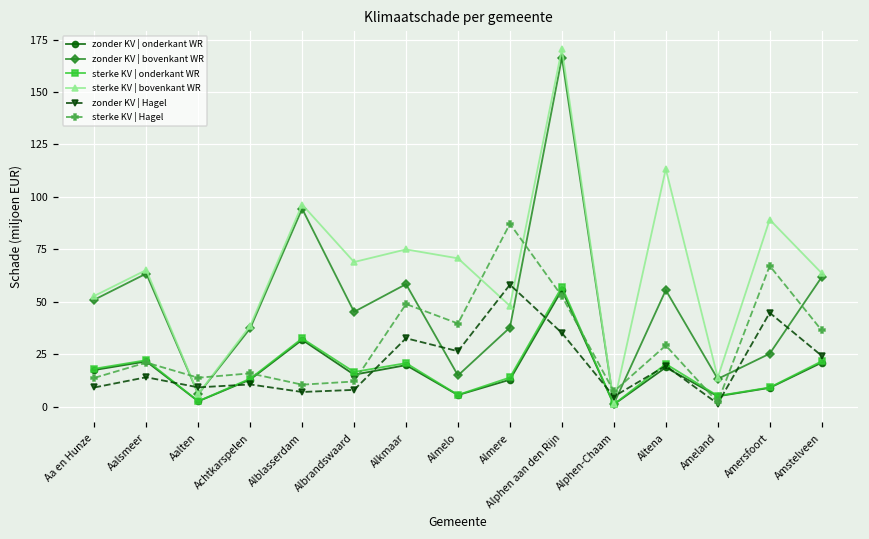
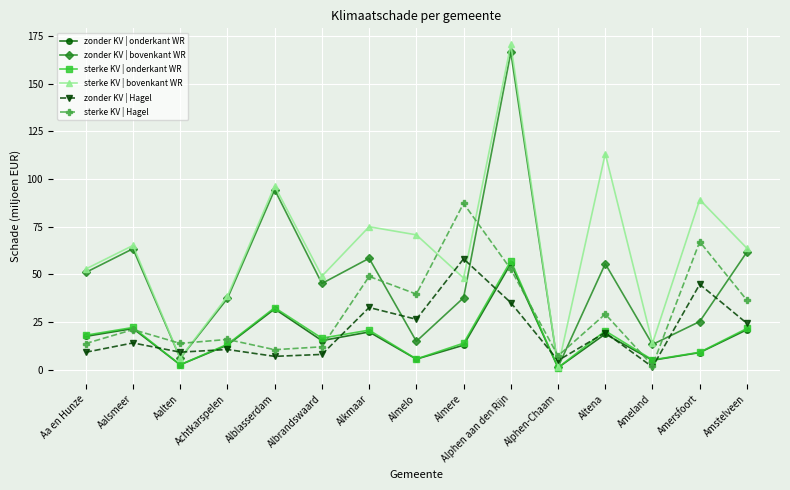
  {
    "sterke KV | bovenkant WR": {
      "Aa en Hunze": 53,
      "Aalsmeer": 65,
      "Alblasserdam": 96,
-     "Albrandswaard": 69,
+     "Albrandswaard": 49,
      "Alkmaar": 75,
      "Almelo": 71,
      "Almere": 48,
      "Alphen aan den Rijn": 171,
      "Altena": 113,
      "Amersfoort": 89,
      "Amstelveen": 64
    }
  }
